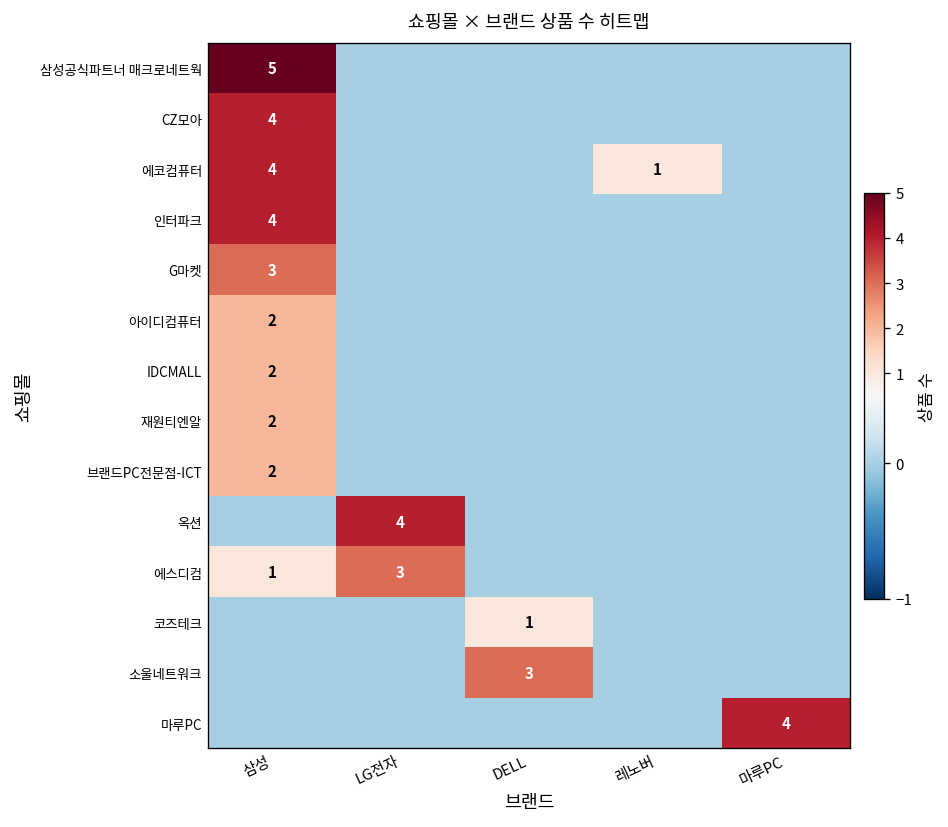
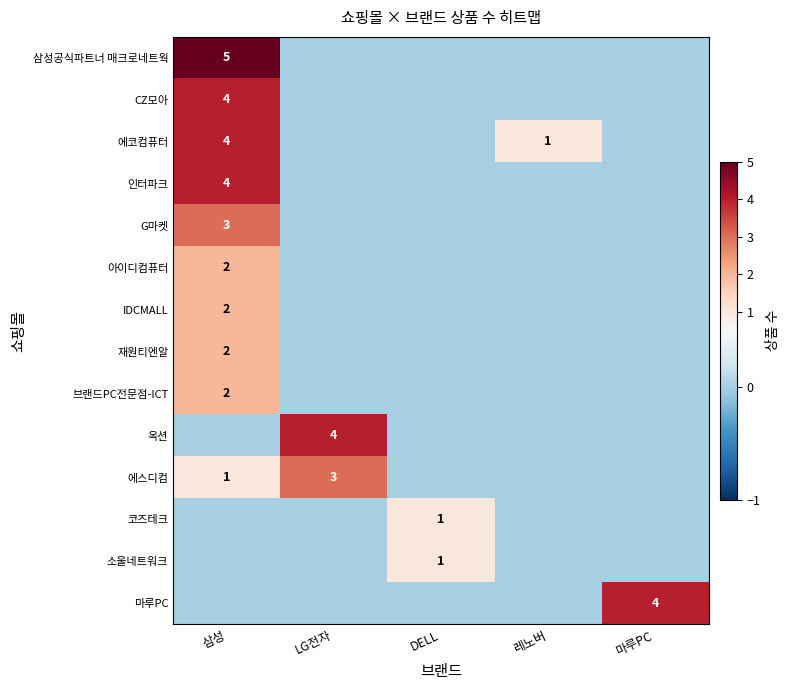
  {
    "삼성공식파트너 매크로네트웍": {
      "삼성": 5
    },
    "CZ모아": {
      "삼성": 4
    },
    "에코컴퓨터": {
      "삼성": 4,
      "레노버": 1
    },
    "인터파크": {
      "삼성": 4
    },
    "G마켓": {
      "삼성": 3
    },
    "아이디컴퓨터": {
      "삼성": 2
    },
    "IDCMALL": {
      "삼성": 2
    },
    "재원티엔알": {
      "삼성": 2
    },
    "브랜드PC전문점-ICT": {
      "삼성": 2
    },
    "옥션": {
      "LG전자": 4
    },
    "에스디컴": {
      "삼성": 1,
      "LG전자": 3
    },
    "코즈테크": {
      "DELL": 1
    },
    "소울네트워크": {
-     "DELL": 3
+     "DELL": 1
    },
    "마루PC": {
      "마루PC": 4
    }
  }
